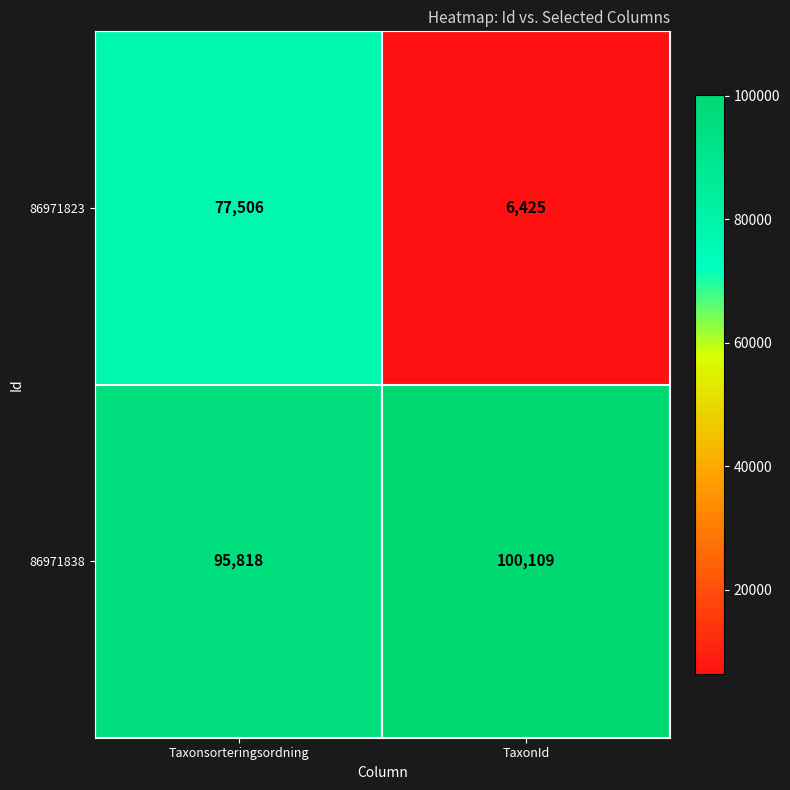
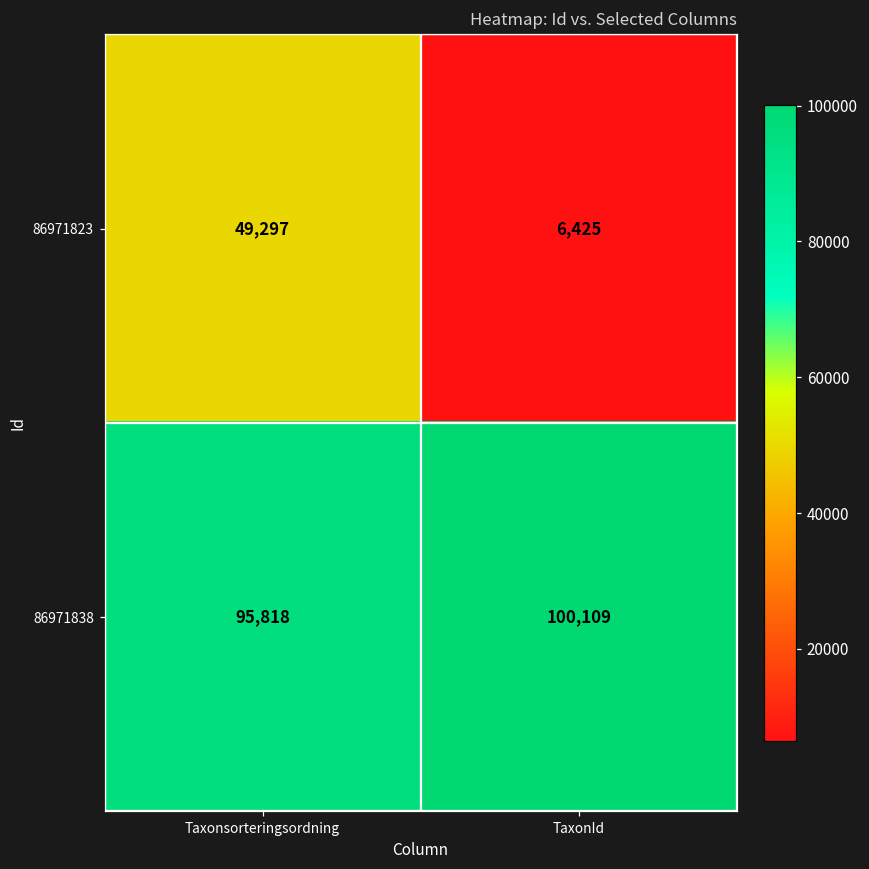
  {
    "86971823": {
-     "Taxonsorteringsordning": "77,506",
+     "Taxonsorteringsordning": "49,297",
      "TaxonId": "6,425"
    },
    "86971838": {
      "Taxonsorteringsordning": "95,818",
      "TaxonId": "100,109"
    }
  }
